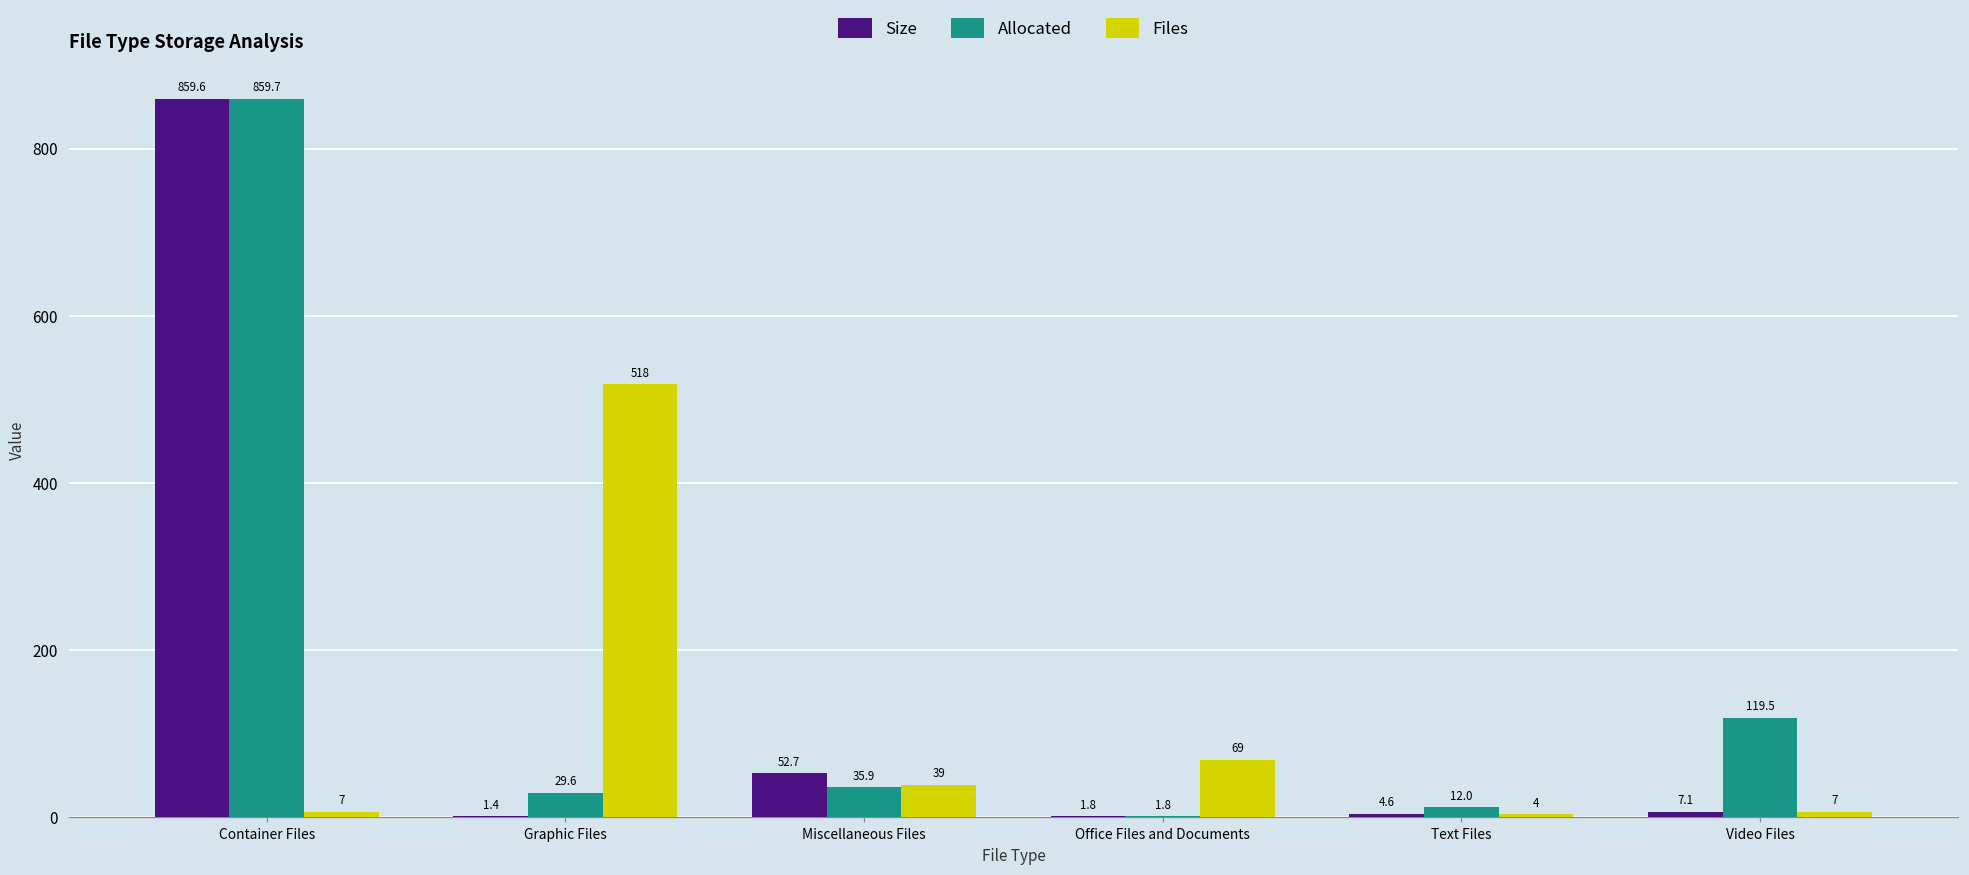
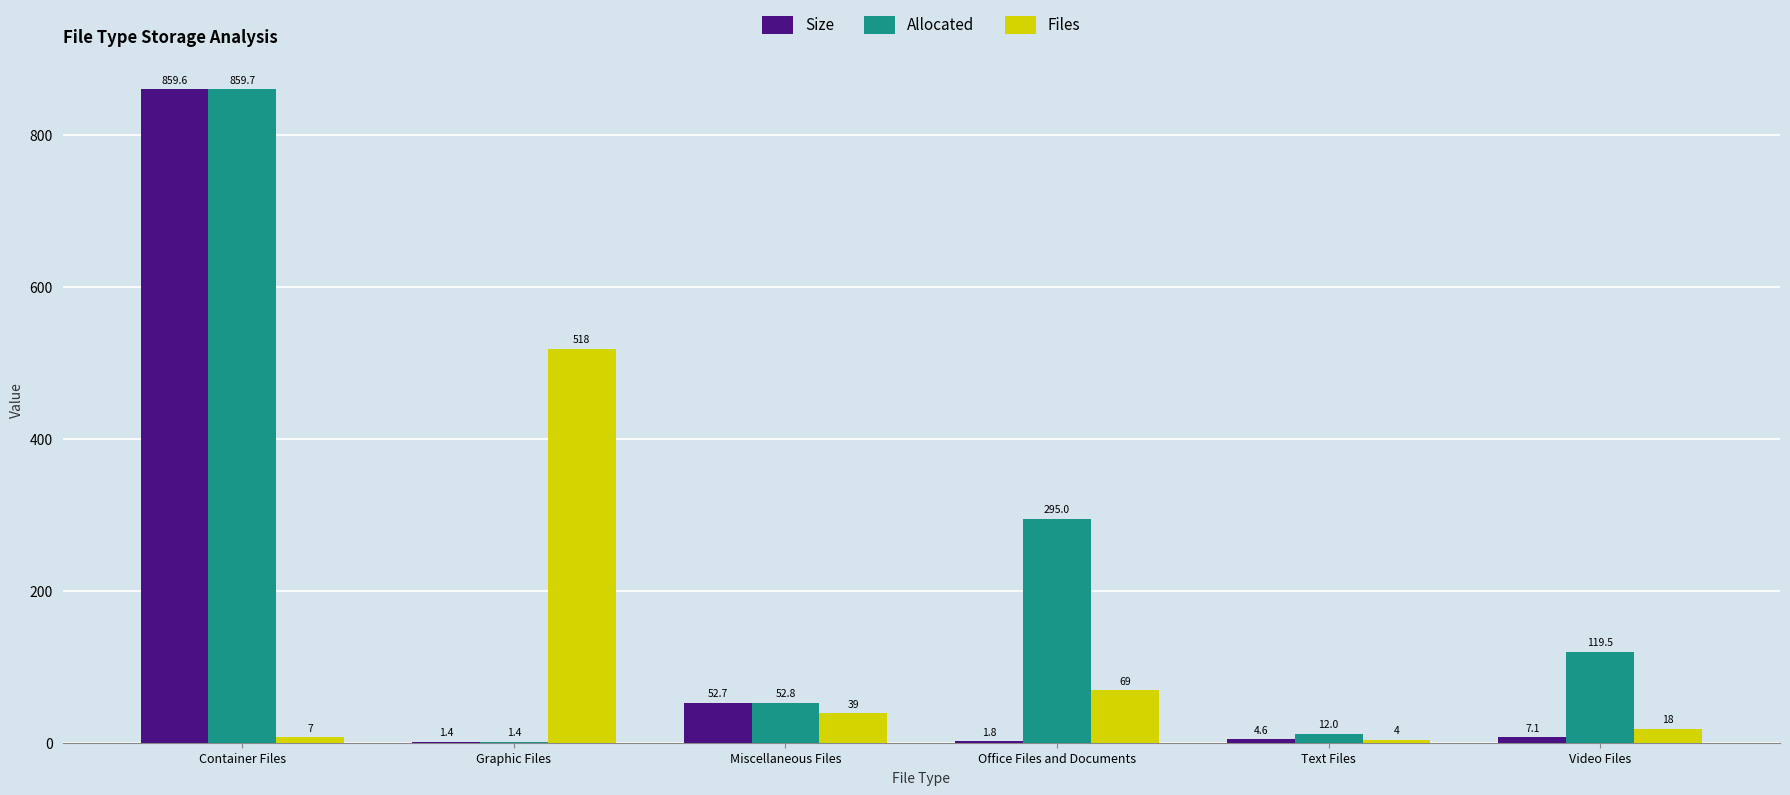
  {
    "Size": {
      "Container Files": 859.6,
      "Graphic Files": 1.4,
      "Miscellaneous Files": 52.7,
      "Office Files and Documents": 1.8,
      "Text Files": 4.6,
      "Video Files": 7.1
    },
    "Allocated": {
      "Container Files": 859.7,
-     "Graphic Files": 29.6,
-     "Miscellaneous Files": 35.9,
-     "Office Files and Documents": 1.8,
+     "Graphic Files": 1.4,
+     "Miscellaneous Files": 52.8,
+     "Office Files and Documents": 295.0,
      "Text Files": 12.0,
      "Video Files": 119.5
    },
    "Files": {
      "Container Files": 7,
      "Graphic Files": 518,
      "Miscellaneous Files": 39,
      "Office Files and Documents": 69,
      "Text Files": 4,
-     "Video Files": 7
+     "Video Files": 18
    }
  }
